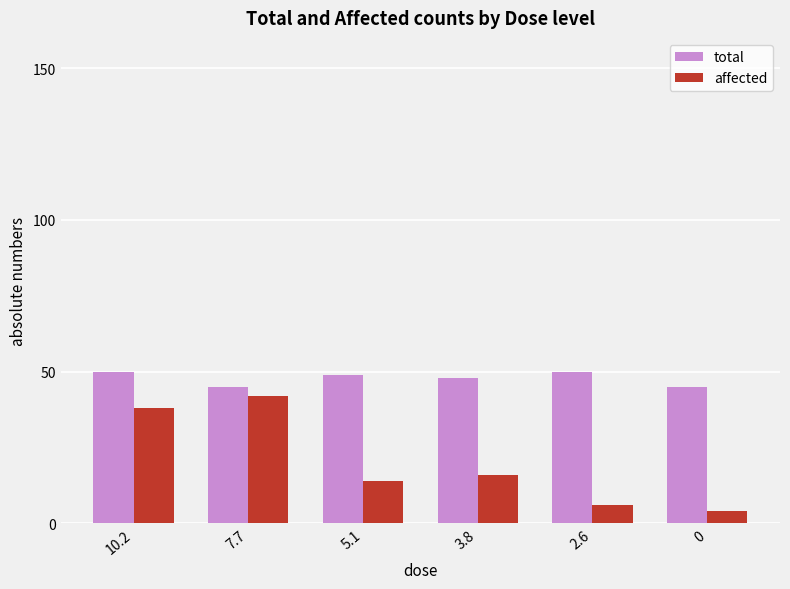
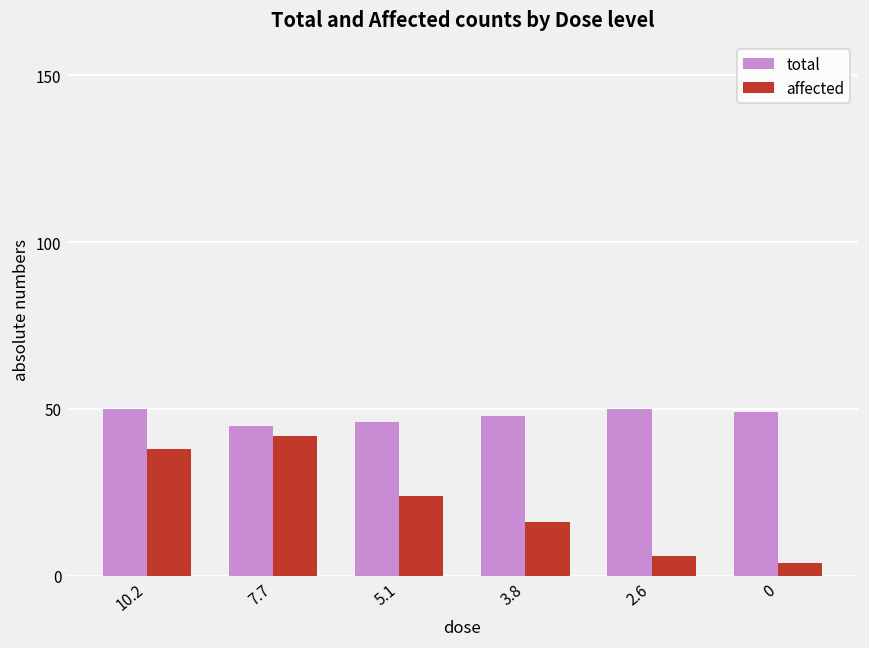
  {
    "total": {
      "10.2": 50,
      "7.7": 45,
-     "5.1": 49,
+     "5.1": 46,
      "3.8": 48,
      "2.6": 50,
-     "0": 45
+     "0": 49
    },
    "affected": {
      "10.2": 38,
      "7.7": 42,
-     "5.1": 14,
+     "5.1": 24,
      "3.8": 16,
      "2.6": 6,
      "0": 4
    }
  }
